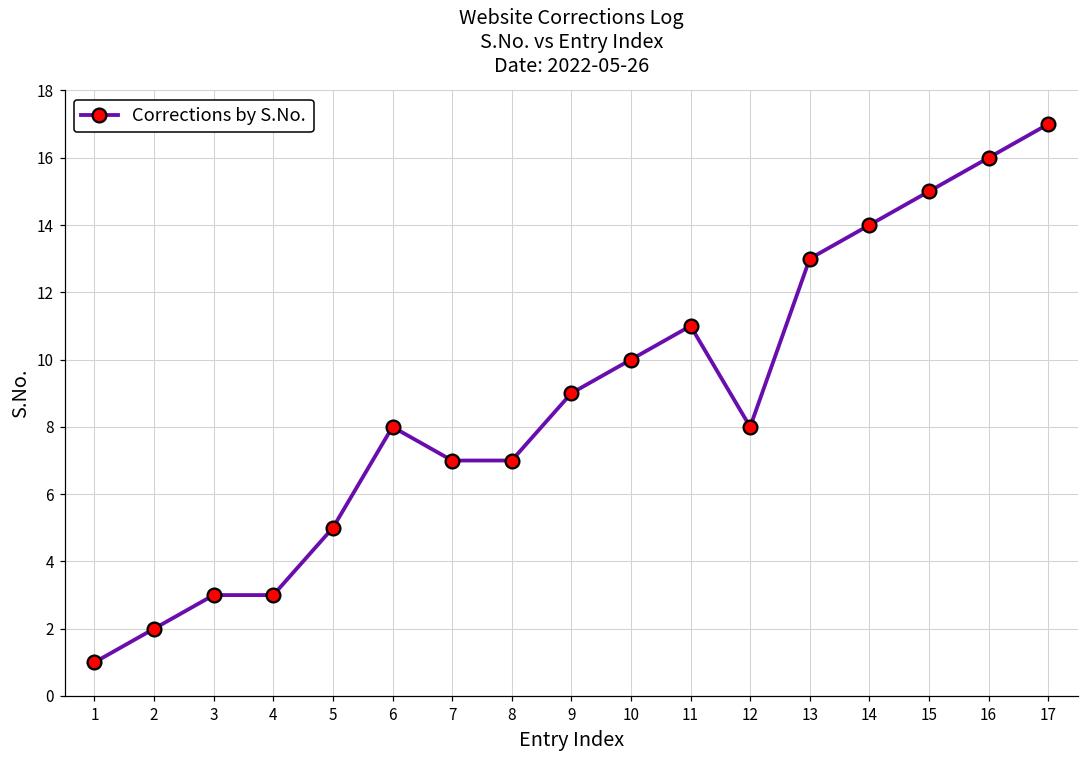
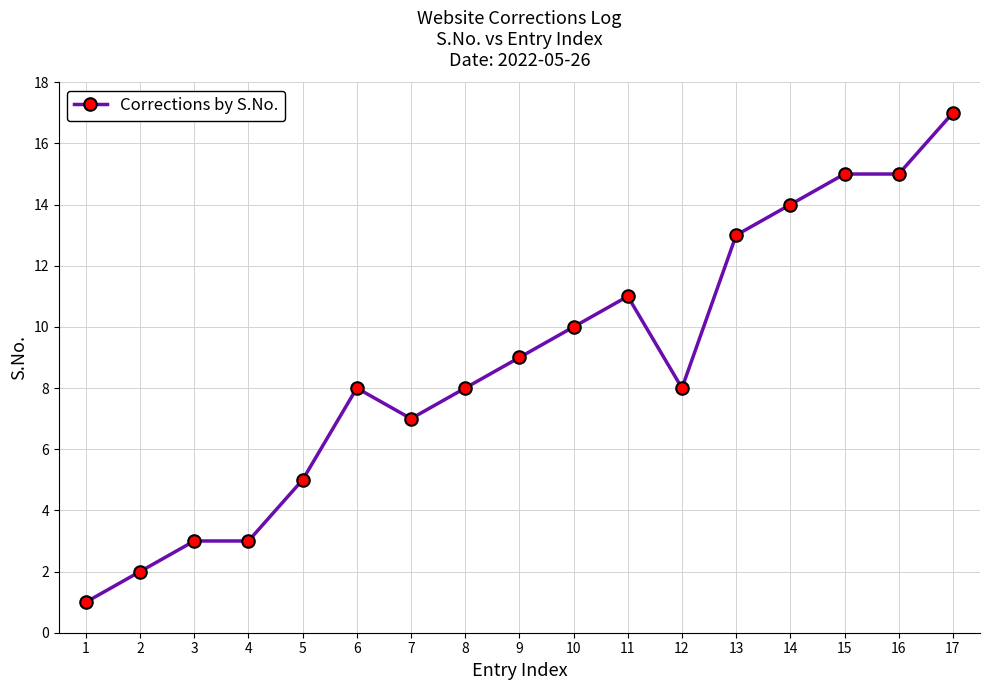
  {
    "1": 1,
    "2": 2,
    "3": 3,
    "4": 3,
    "5": 5,
    "6": 8,
    "7": 7,
-   "8": 7,
+   "8": 8,
    "9": 9,
    "10": 10,
    "11": 11,
    "12": 8,
    "13": 13,
    "14": 14,
    "15": 15,
-   "16": 16,
+   "16": 15,
    "17": 17
  }
